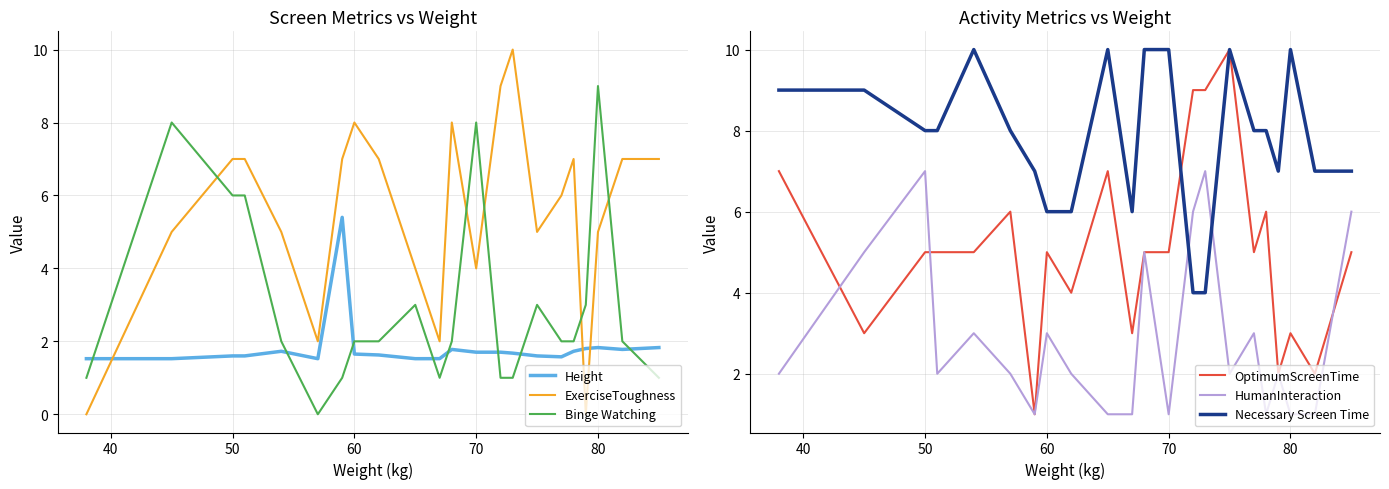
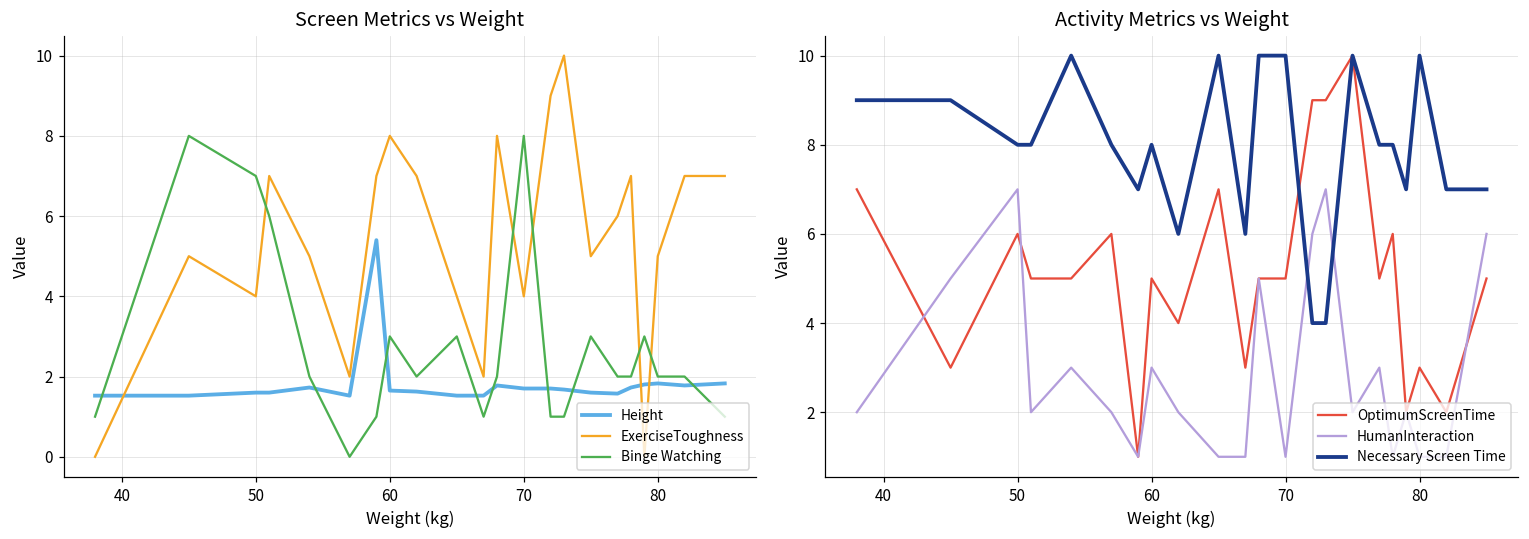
  {
    "Screen Metrics vs Weight": {
      "Height": {
        "50": 1.6,
        "60": 1.7,
        "70": 1.7,
        "80": 1.8
      },
      "ExerciseToughness": {
-       "50": 7,
+       "50": 4,
        "60": 8,
        "70": 4,
        "80": 5
      },
      "Binge Watching": {
-       "50": 6,
-       "60": 2,
+       "50": 7,
+       "60": 3,
        "70": 8,
-       "80": 9
+       "80": 2
      }
    },
    "Activity Metrics vs Weight": {
      "OptimumScreenTime": {
-       "50": 5,
+       "50": 6,
        "60": 5,
        "70": 5,
        "80": 3
      },
      "HumanInteraction": {
        "50": 7,
        "60": 3,
        "70": 1
      },
      "Necessary Screen Time": {
        "50": 8,
-       "60": 6,
+       "60": 8,
        "70": 10,
        "80": 10
      }
    }
  }
